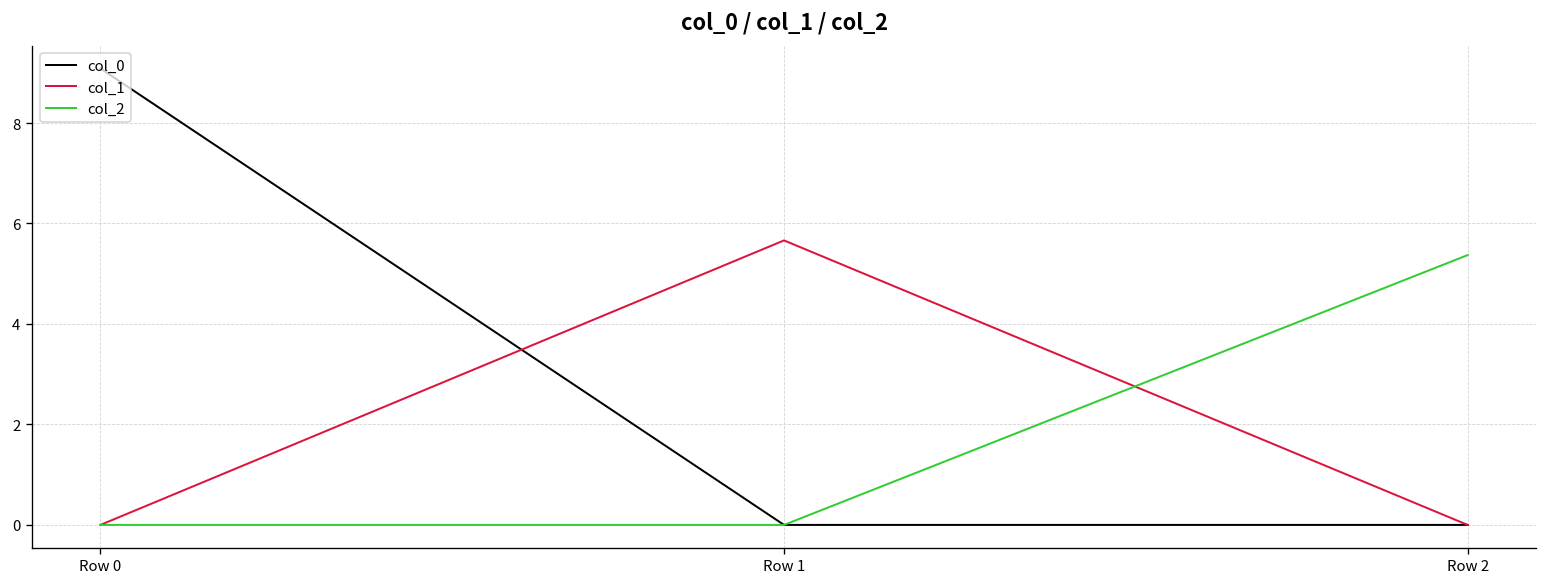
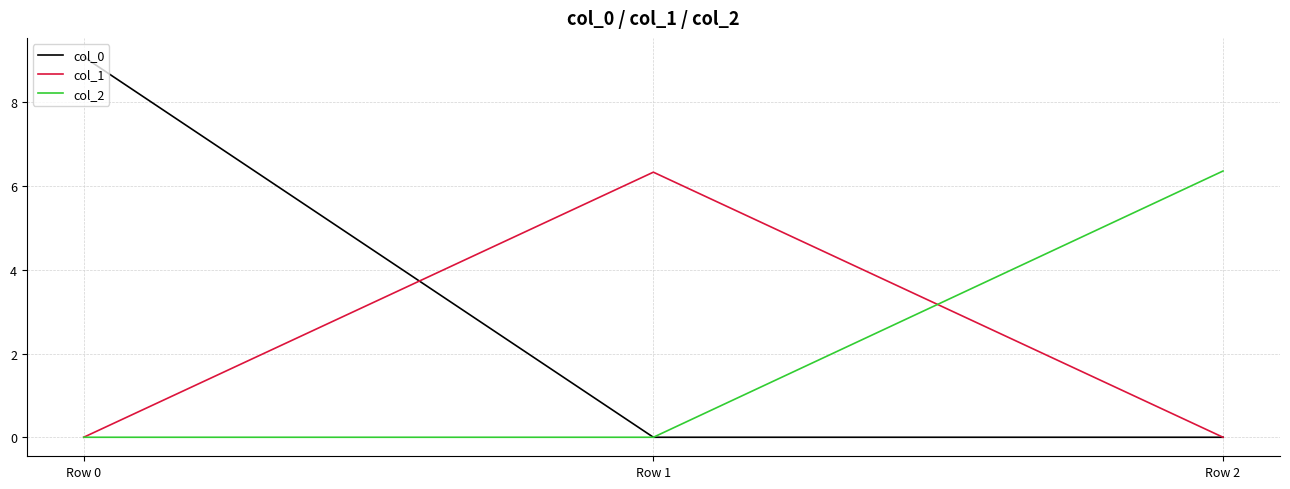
  {
    "col_1": {
-     "Row 1": 5.7
+     "Row 1": 6.3
    },
    "col_2": {
-     "Row 2": 5.4
+     "Row 2": 6.4
    }
  }
